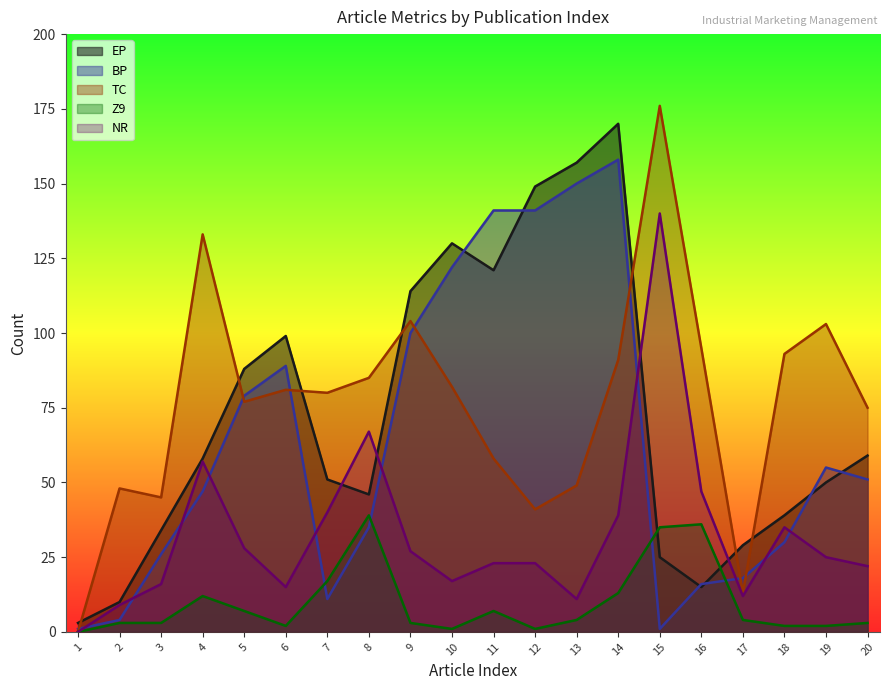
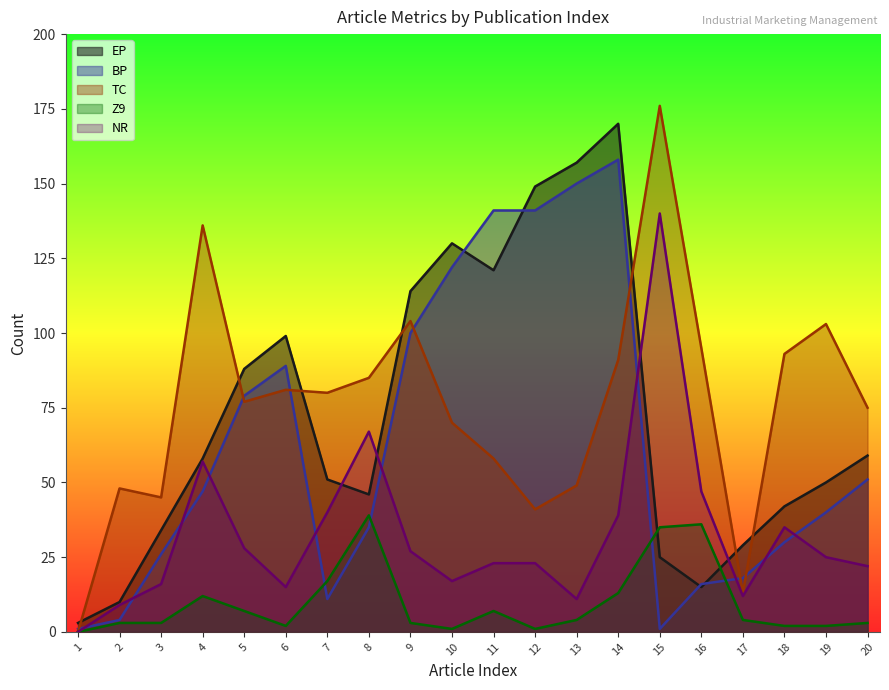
  {
    "EP": {
      "1": 3,
      "2": 10,
      "3": 34,
      "4": 58,
      "5": 88,
      "6": 99,
      "7": 51,
      "8": 46,
      "9": 114,
      "10": 130,
      "11": 121,
      "12": 149,
      "13": 157,
      "14": 170,
      "15": 25,
      "16": 15,
      "17": 29,
-     "18": 39,
+     "18": 42,
      "19": 50,
      "20": 59
    },
    "BP": {
      "1": 1,
      "2": 4,
      "3": 26,
      "4": 47,
      "5": 79,
      "6": 89,
      "7": 11,
      "8": 35,
      "9": 100,
      "10": 122,
      "11": 141,
      "12": 141,
      "13": 150,
      "14": 158,
      "15": 1,
      "16": 16,
      "17": 18,
      "18": 30,
-     "19": 55,
+     "19": 40,
      "20": 51
    },
    "TC": {
      "2": 48,
      "3": 45,
-     "4": 133,
+     "4": 136,
      "5": 77,
      "6": 81,
      "7": 80,
      "8": 85,
      "9": 104,
-     "10": 82,
+     "10": 70,
      "11": 58,
      "12": 41,
      "13": 49,
      "14": 91,
      "15": 176,
      "16": 95,
      "17": 13,
      "18": 93,
      "19": 103,
      "20": 75
    },
    "Z9": {
      "2": 3,
      "3": 3,
      "4": 12,
      "5": 7,
      "6": 2,
      "7": 17,
      "8": 39,
      "9": 3,
      "10": 1,
      "11": 7,
      "12": 1,
      "13": 4,
      "14": 13,
      "15": 35,
      "16": 36,
      "17": 4,
      "18": 2,
      "19": 2,
      "20": 3
    },
    "NR": {
      "2": 9,
      "3": 16,
      "4": 57,
      "5": 28,
      "6": 15,
      "7": 40,
      "8": 67,
      "9": 27,
      "10": 17,
      "11": 23,
      "12": 23,
      "13": 11,
      "14": 39,
      "15": 140,
      "16": 47,
      "17": 12,
      "18": 35,
      "19": 25,
      "20": 22
    }
  }
